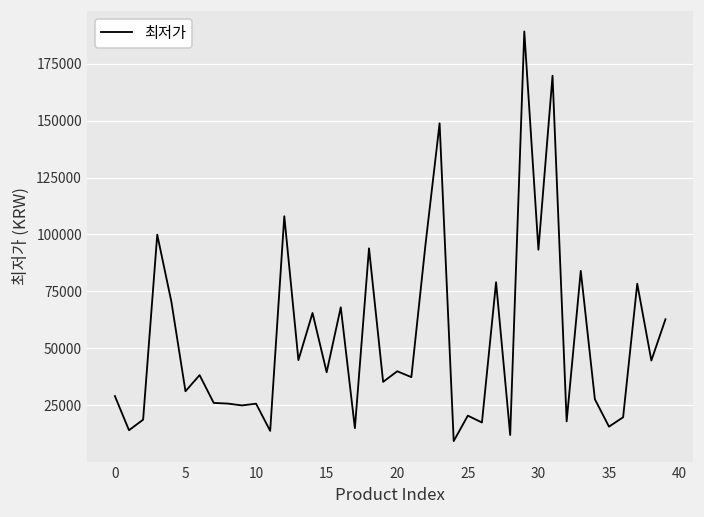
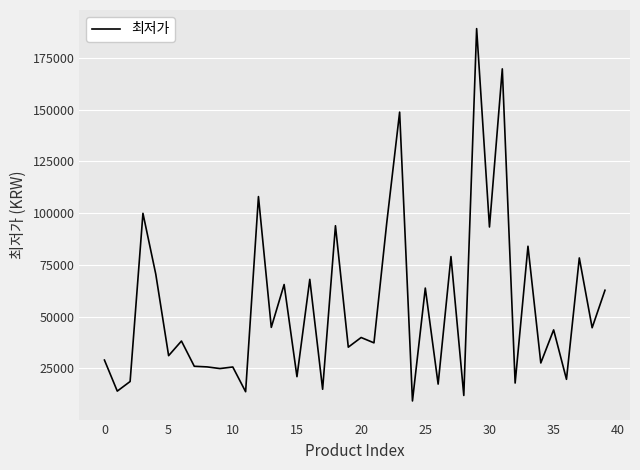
  {
    "0": 29000,
    "5": 31000,
    "10": 26000,
-   "15": 39000,
+   "15": 21000,
    "20": 40000,
-   "25": 20000,
+   "25": 64000,
    "30": 93000,
-   "35": 16000
+   "35": 44000
  }
